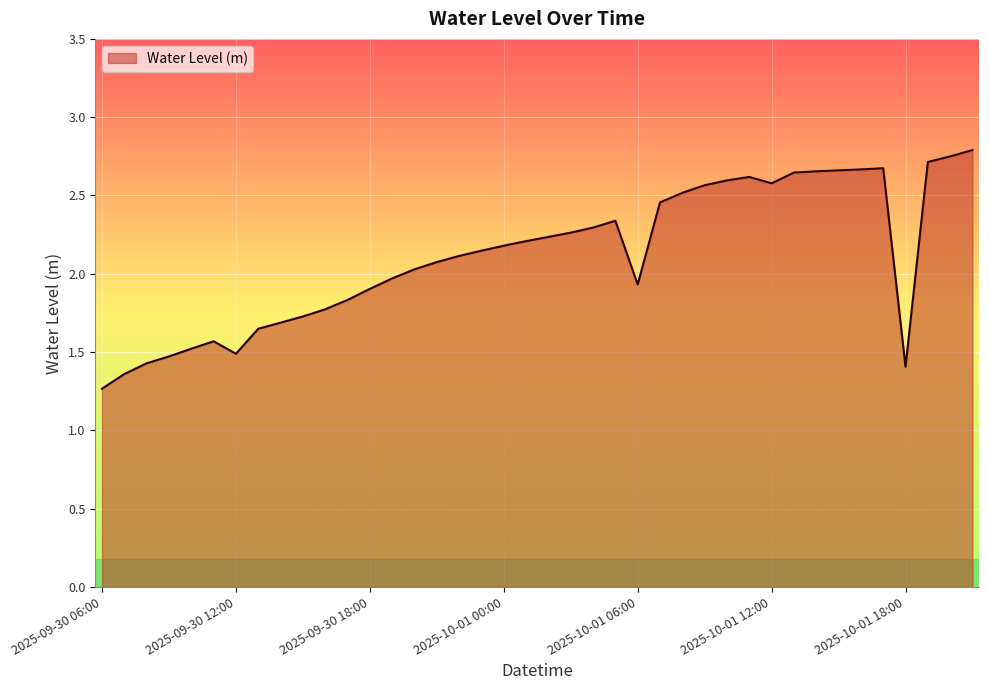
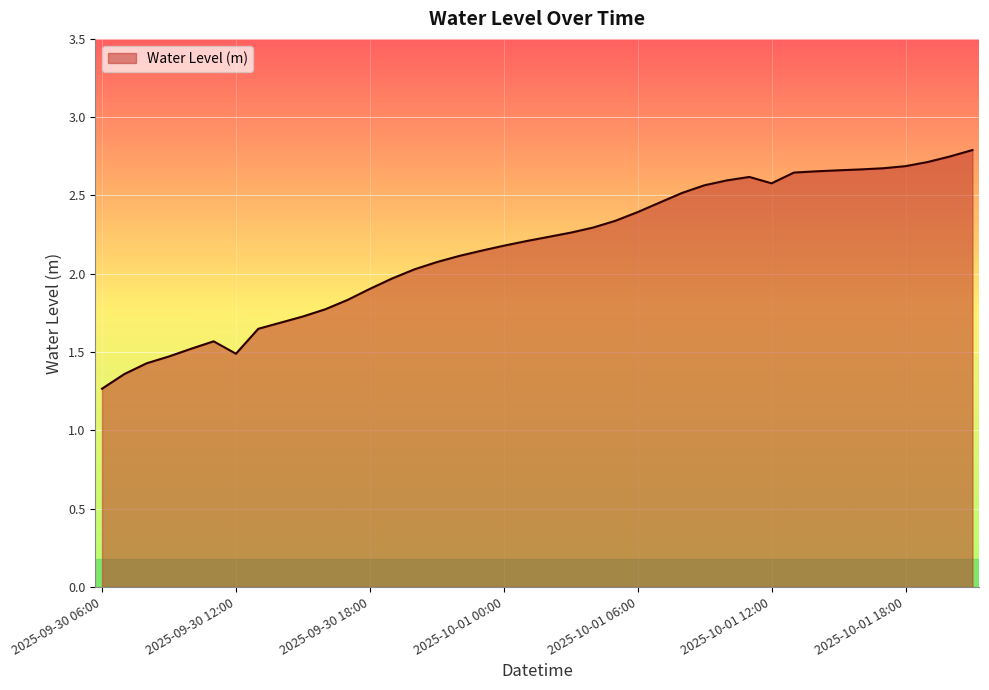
  {
    "2025-09-30 06:00": 1.27,
    "2025-09-30 12:00": 1.49,
    "2025-09-30 18:00": 1.90,
    "2025-10-01 00:00": 2.18,
-   "2025-10-01 06:00": 1.93,
+   "2025-10-01 06:00": 2.39,
    "2025-10-01 12:00": 2.58,
-   "2025-10-01 18:00": 1.41
+   "2025-10-01 18:00": 2.69
  }
